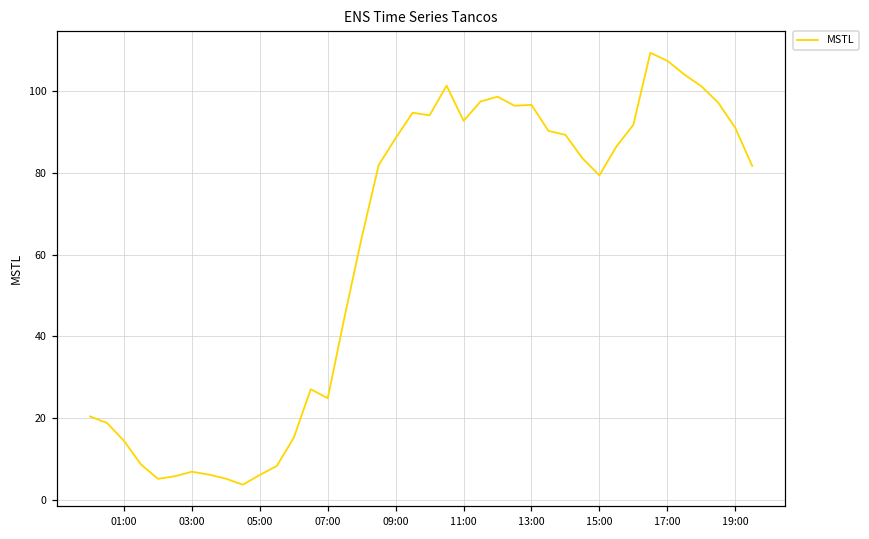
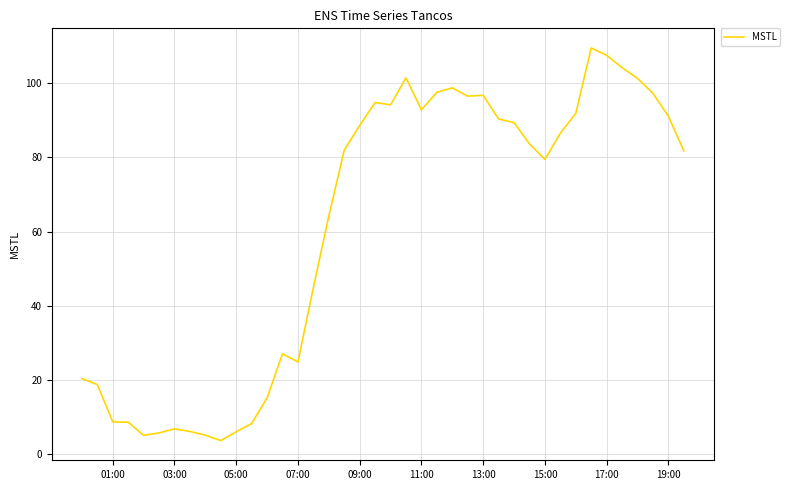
  {
-   "01:00": 14,
+   "01:00": 9,
    "03:00": 7,
    "05:00": 6,
    "07:00": 25,
    "09:00": 89,
    "11:00": 93,
    "13:00": 97,
    "15:00": 79,
    "17:00": 107,
    "19:00": 91
  }
